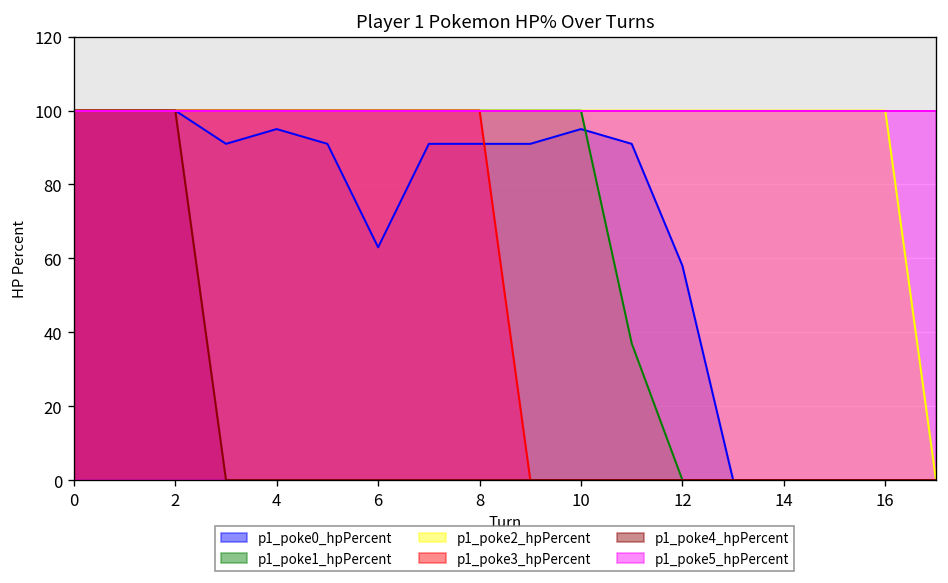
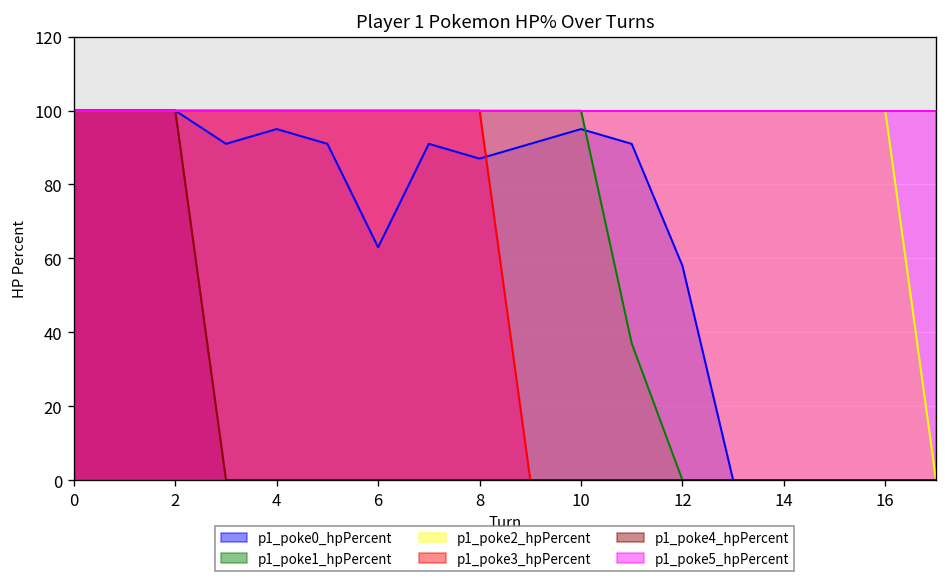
  {
    "p1_poke0_hpPercent": {
      "4": 95,
      "6": 63,
-     "8": 91,
+     "8": 87,
      "10": 95,
      "12": 58
    },
    "p1_poke4_hpPercent": {
      "4": 0,
      "6": 0,
      "8": 0
    }
  }
